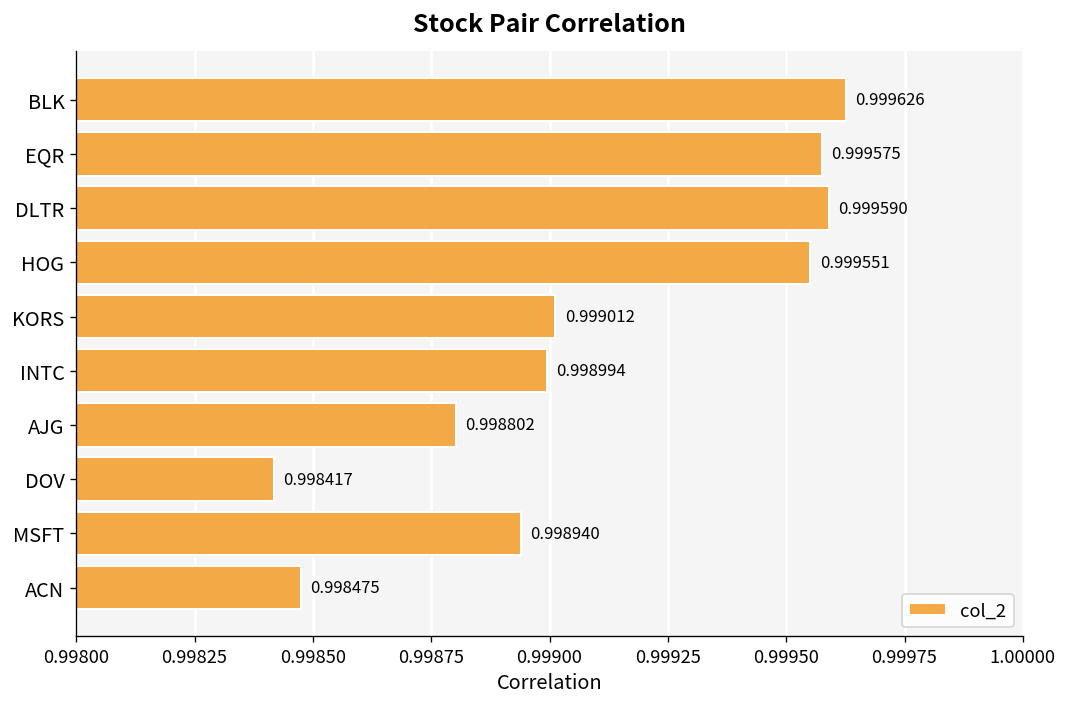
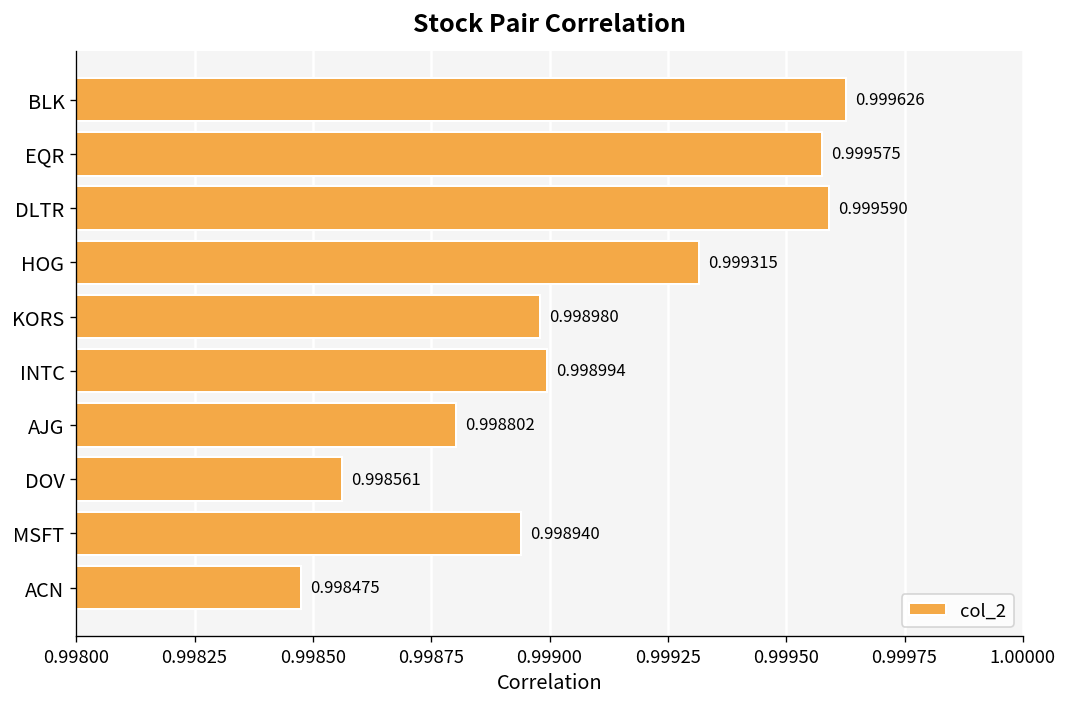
  {
    "BLK": 0.999626,
    "EQR": 0.999575,
    "DLTR": 0.999590,
-   "HOG": 0.999551,
-   "KORS": 0.999012,
+   "HOG": 0.999315,
+   "KORS": 0.998980,
    "INTC": 0.998994,
    "AJG": 0.998802,
-   "DOV": 0.998417,
+   "DOV": 0.998561,
    "MSFT": 0.998940,
    "ACN": 0.998475
  }
